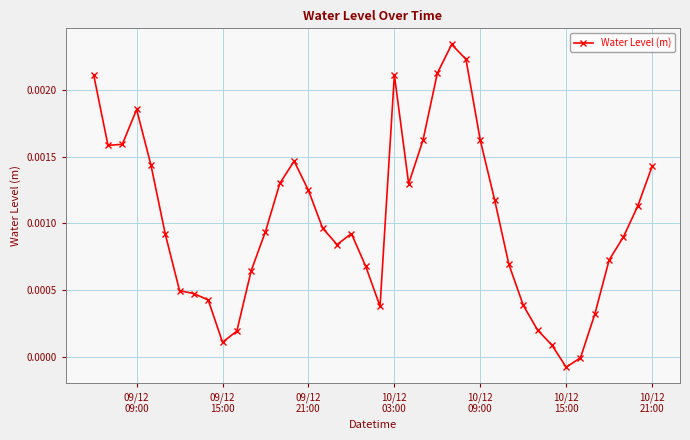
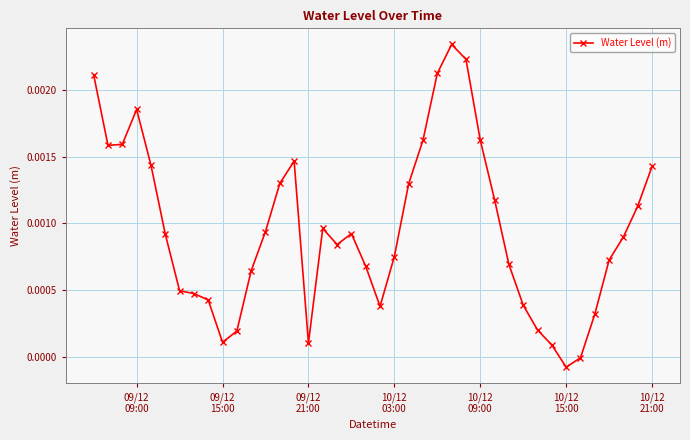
  {
    "09/12 09:00": 0.00185,
    "09/12 15:00": 0.00011,
-   "09/12 21:00": 0.00125,
-   "10/12 03:00": 0.00211,
+   "09/12 21:00": 0.00010,
+   "10/12 03:00": 0.00075,
    "10/12 09:00": 0.00162,
    "10/12 15:00": -0.00008,
    "10/12 21:00": 0.00143
  }
